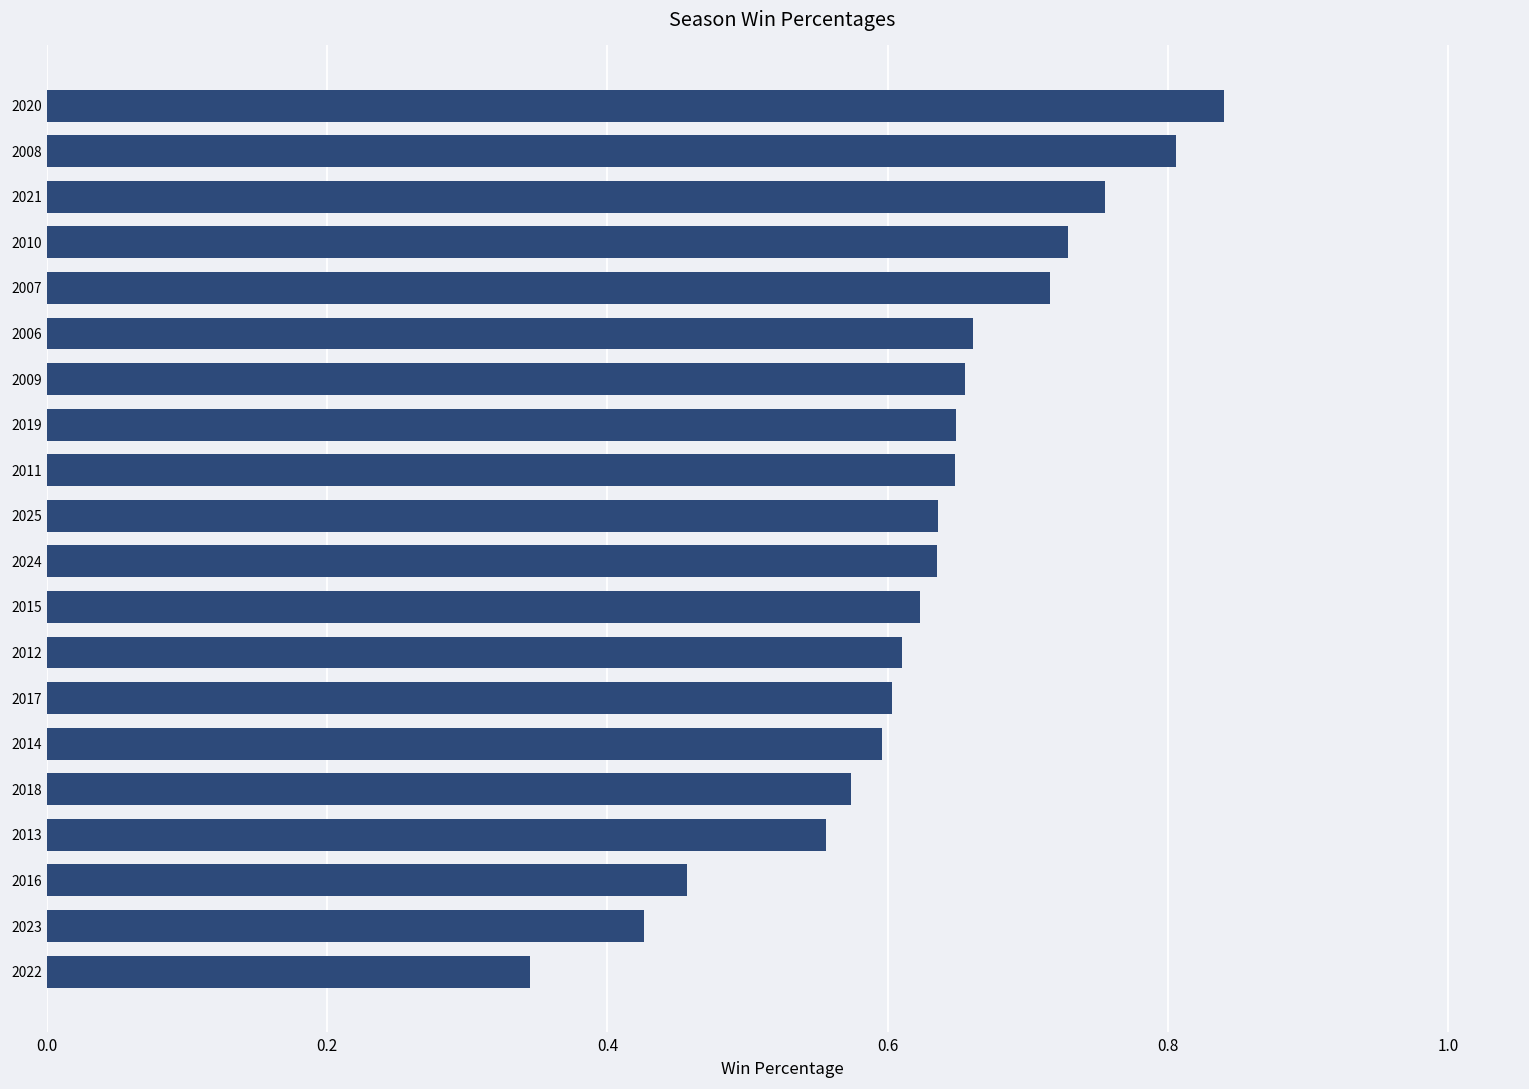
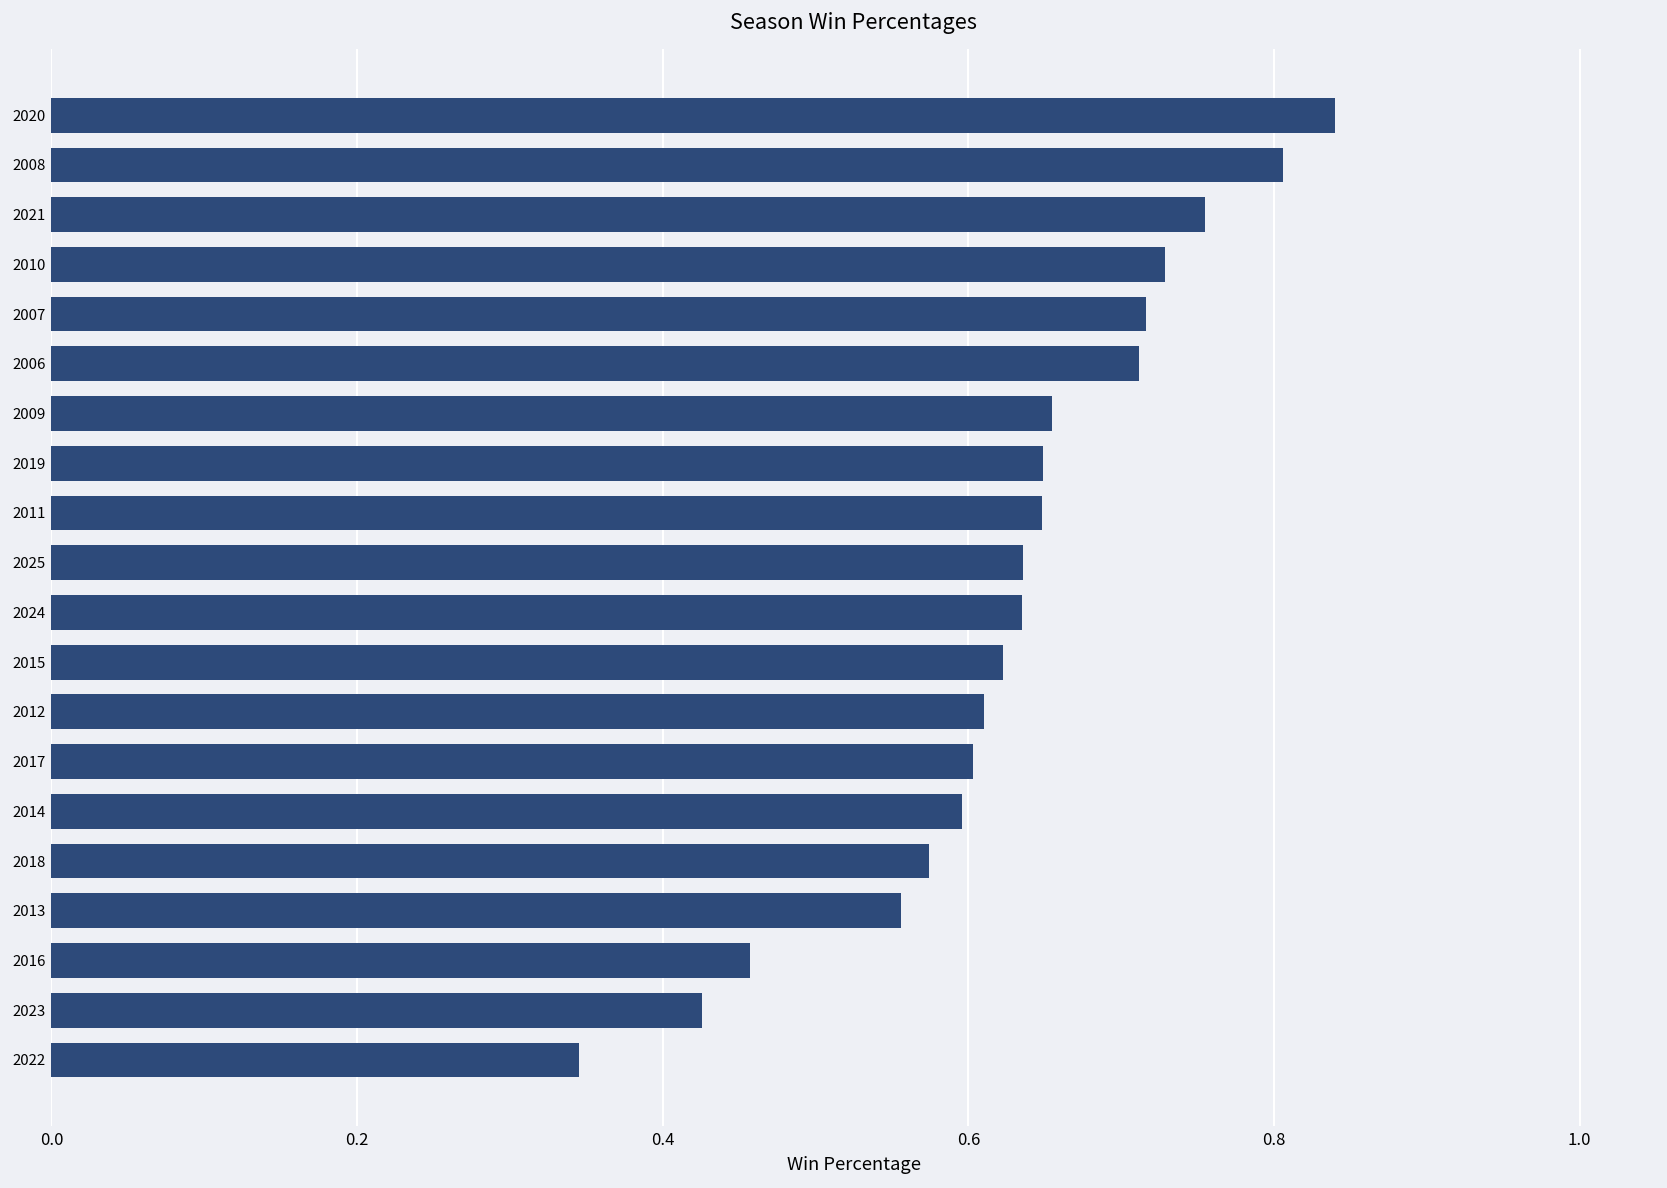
  {
    "2020": 0.840,
    "2008": 0.806,
    "2021": 0.755,
    "2010": 0.729,
    "2007": 0.716,
-   "2006": 0.661,
+   "2006": 0.712,
    "2009": 0.655,
    "2019": 0.649,
    "2011": 0.648,
    "2025": 0.636,
    "2024": 0.635,
    "2015": 0.623,
    "2012": 0.610,
    "2017": 0.603,
    "2014": 0.596,
    "2018": 0.574,
    "2013": 0.556,
    "2016": 0.457,
    "2023": 0.426,
    "2022": 0.345
  }
